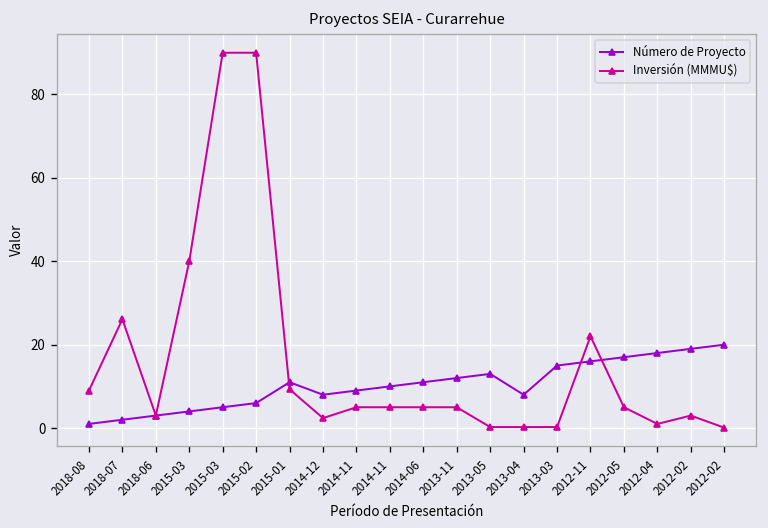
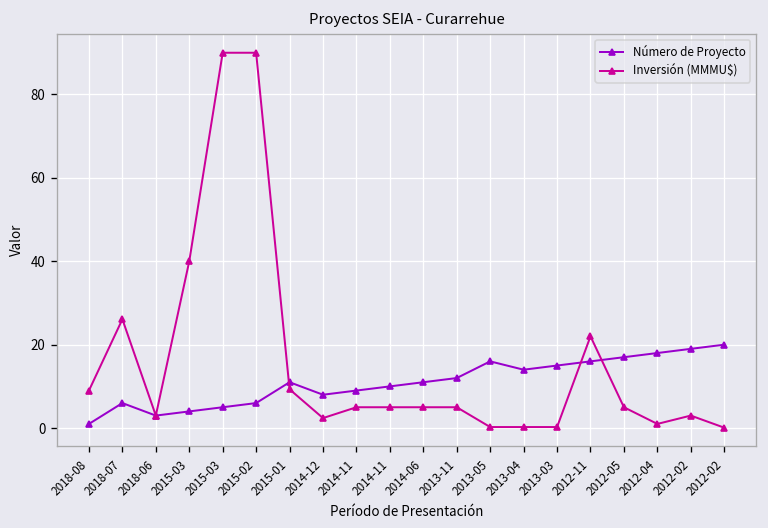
  {
    "Número de Proyecto": {
      "2018-08": 1,
-     "2018-07": 2,
+     "2018-07": 6,
      "2015-02": 6,
      "2015-01": 11,
      "2014-12": 8,
      "2014-06": 11,
      "2013-11": 12,
-     "2013-05": 13,
-     "2013-04": 8,
+     "2013-05": 16,
+     "2013-04": 14,
      "2013-03": 15,
      "2012-11": 16,
      "2012-05": 17,
      "2012-04": 18
    },
    "Inversión (MMMU$)": {
      "2018-08": 9,
      "2018-07": 26,
      "2015-02": 90,
      "2015-01": 9,
      "2014-12": 2,
      "2014-06": 5,
      "2013-11": 5,
      "2013-05": 0,
      "2013-04": 0,
      "2013-03": 0,
      "2012-11": 22,
      "2012-05": 5,
      "2012-04": 1
    }
  }
